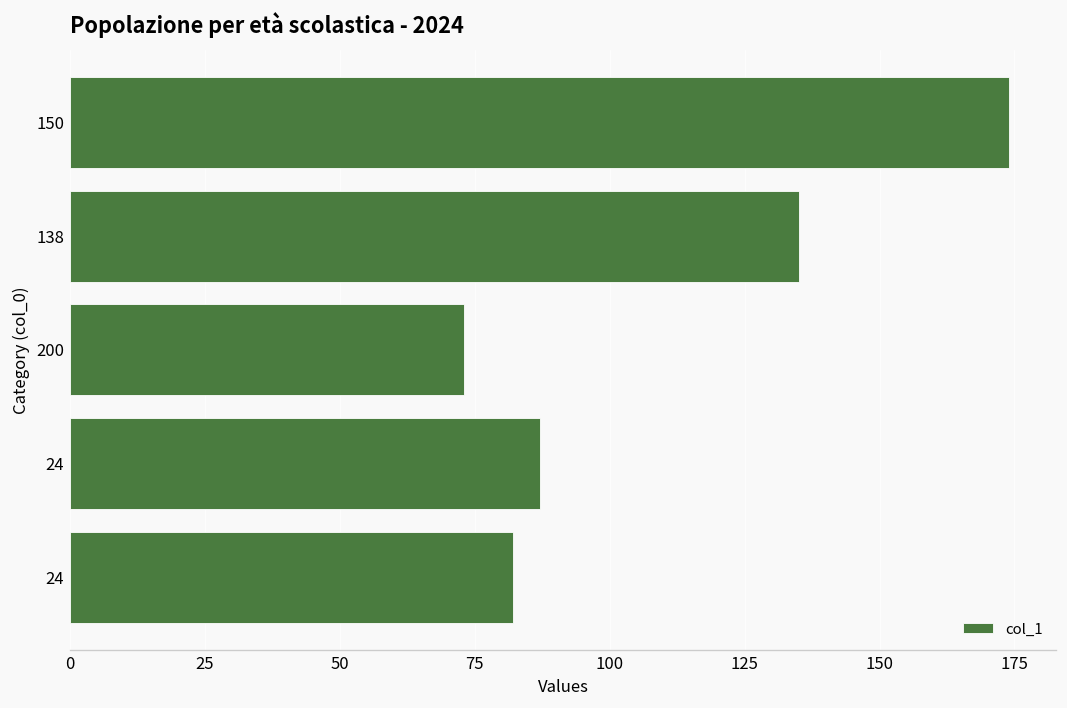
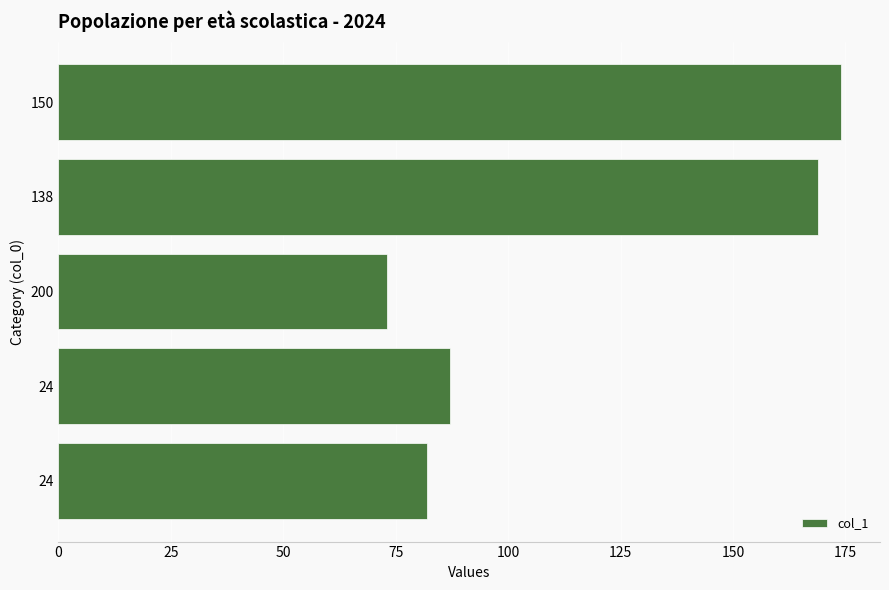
  {
    "150": 174,
-   "138": 135,
+   "138": 169,
    "200": 73
  }
